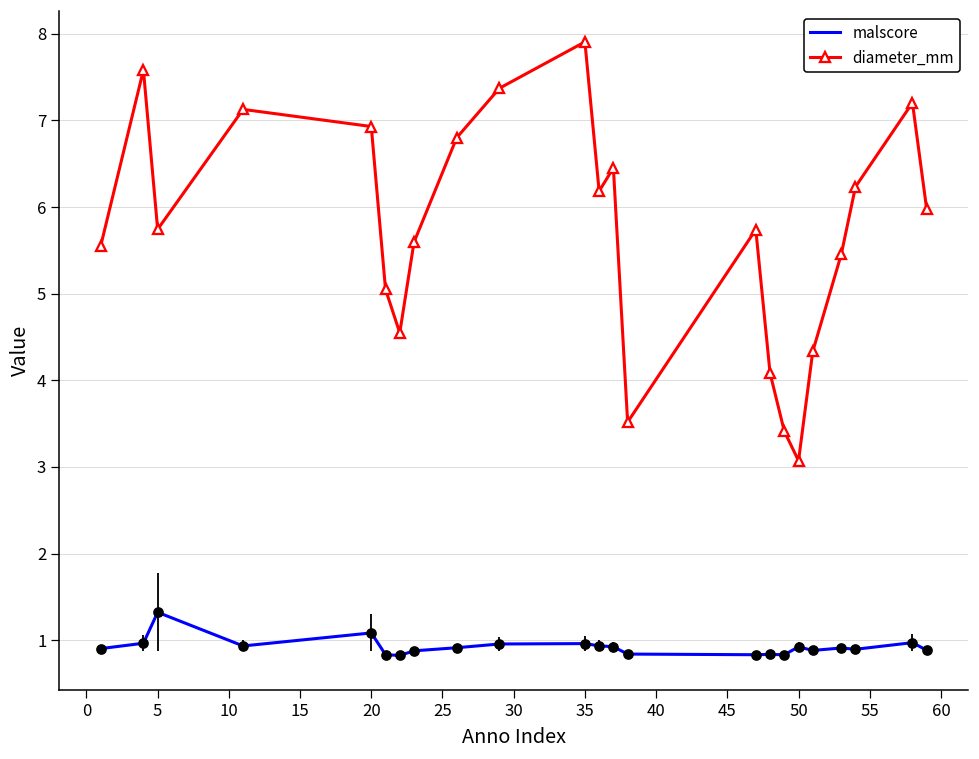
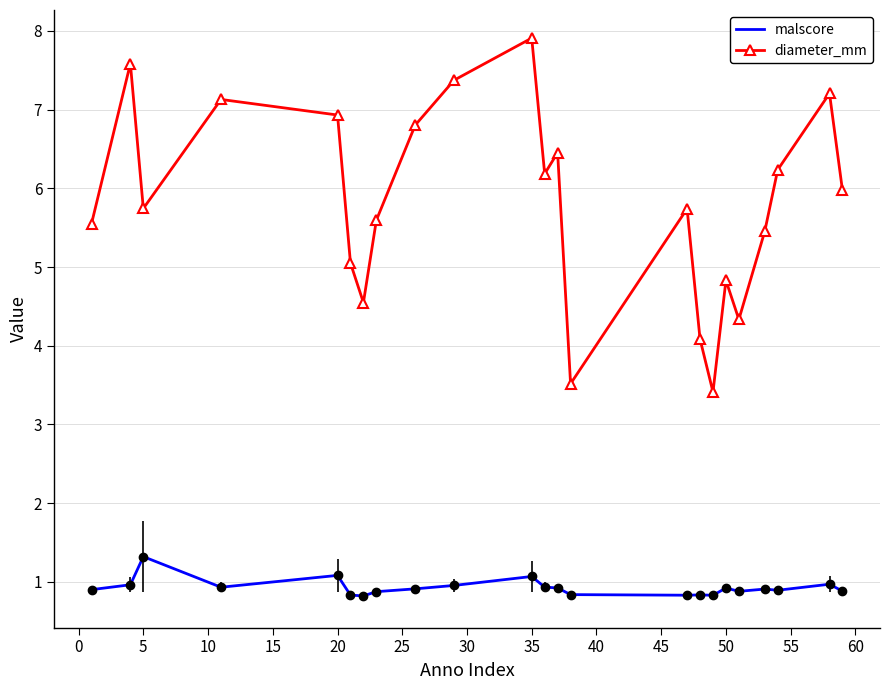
  {
    "malscore": {
      "5": 1.3,
      "20": 1.1,
-     "35": 1.0,
+     "35": 1.1,
      "50": 0.9
    },
    "diameter_mm": {
      "5": 5.7,
      "20": 6.9,
      "35": 7.9,
-     "50": 3.1
+     "50": 4.8
    }
  }
